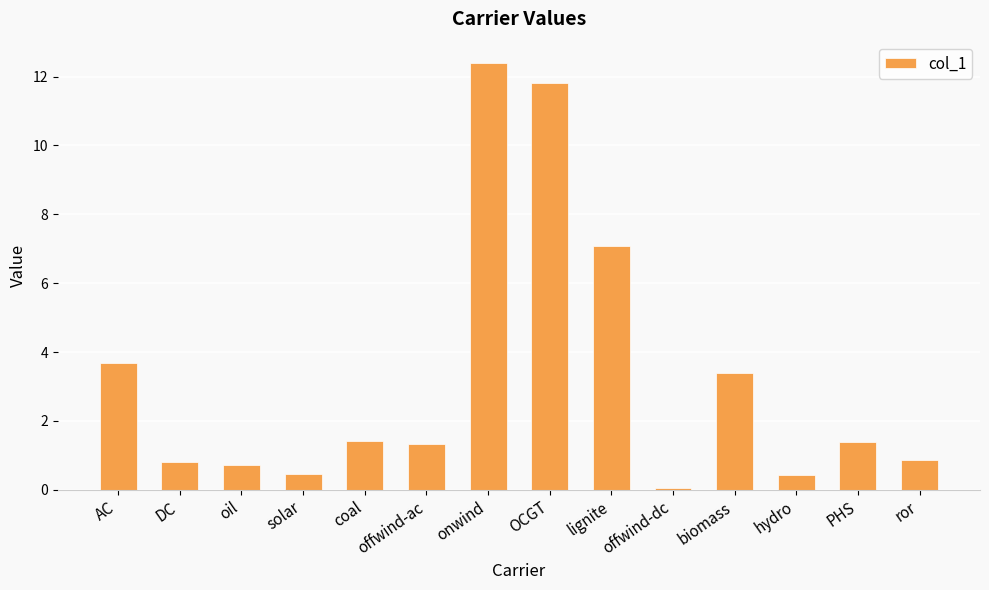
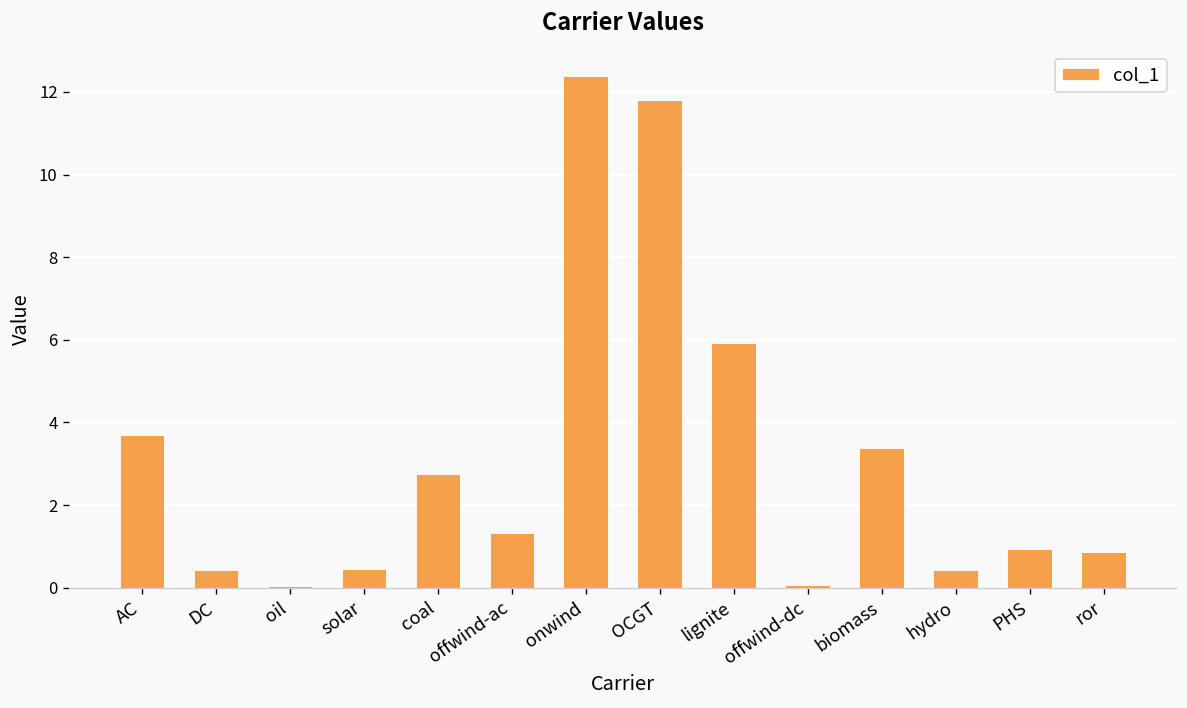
  {
    "AC": 3.7,
-   "DC": 0.8,
-   "oil": 0.7,
+   "DC": 0.4,
+   "oil": 0.0,
    "solar": 0.5,
-   "coal": 1.4,
+   "coal": 2.8,
    "offwind-ac": 1.3,
    "onwind": 12.4,
    "OCGT": 11.8,
-   "lignite": 7.1,
+   "lignite": 5.9,
    "biomass": 3.4,
    "hydro": 0.4,
-   "PHS": 1.4,
+   "PHS": 0.9,
    "ror": 0.9
  }
